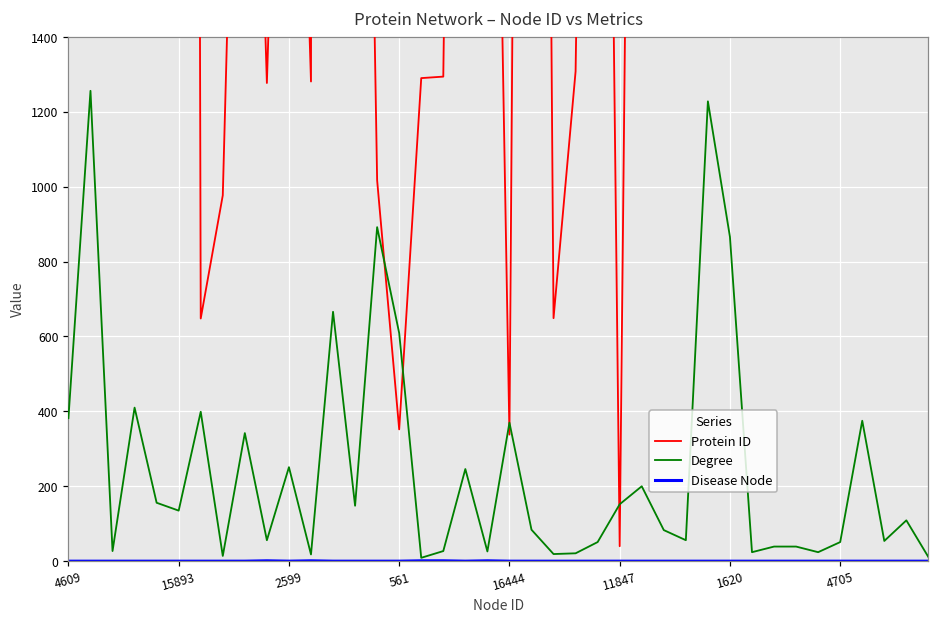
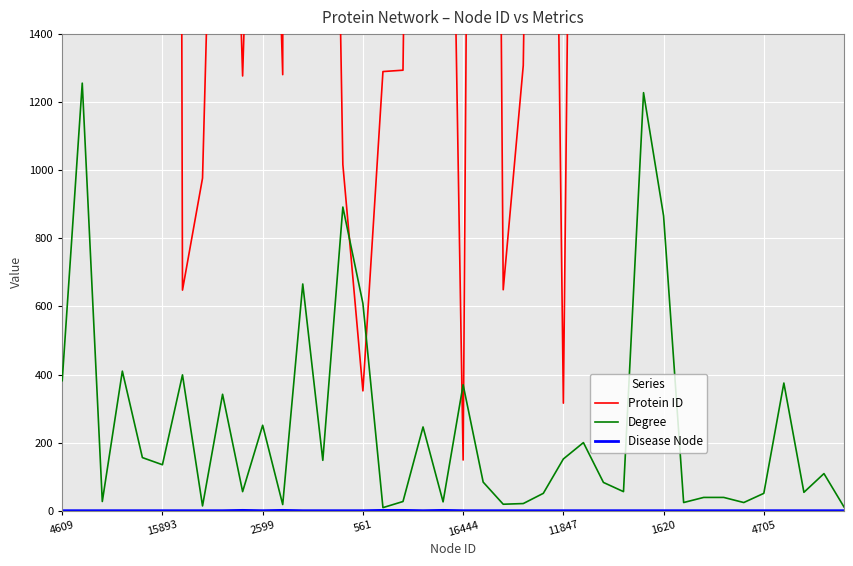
  {
    "Protein ID": {
      "561": 350,
-     "16444": 340,
-     "11847": 40
+     "16444": 150,
+     "11847": 320
    },
    "Degree": {
      "4609": 380,
      "15893": 140,
      "2599": 250,
      "561": 610,
      "16444": 370,
      "11847": 150,
      "1620": 870,
      "4705": 50
    },
    "Disease Node": {
      "4609": 0,
      "15893": 0,
      "2599": 0,
      "561": 0,
      "16444": 0,
      "11847": 0,
      "1620": 0,
      "4705": 0
    }
  }
